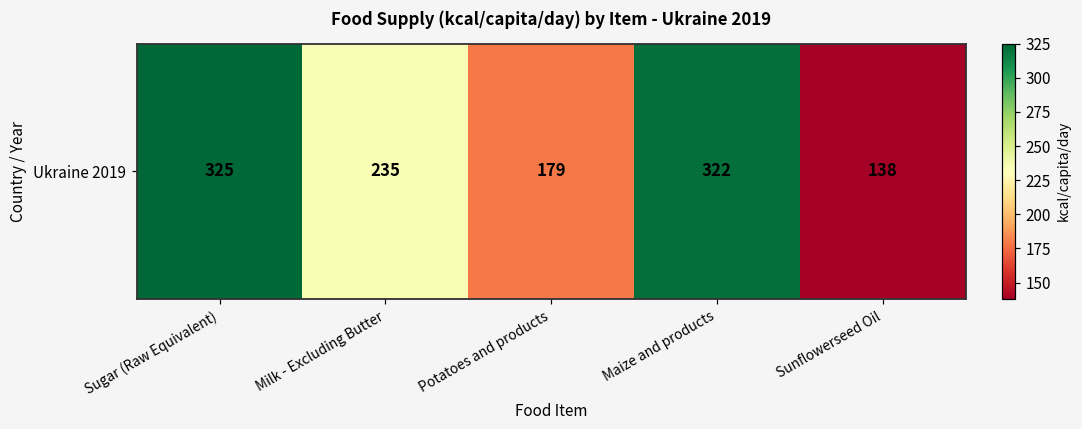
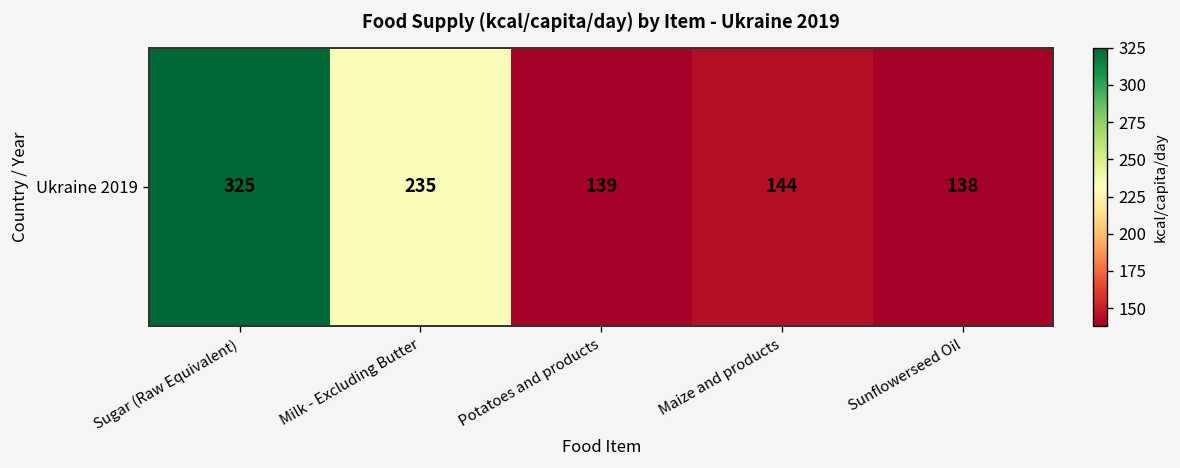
  {
    "Ukraine 2019": {
      "Sugar (Raw Equivalent)": 325,
      "Milk - Excluding Butter": 235,
-     "Potatoes and products": 179,
-     "Maize and products": 322,
+     "Potatoes and products": 139,
+     "Maize and products": 144,
      "Sunflowerseed Oil": 138
    }
  }
